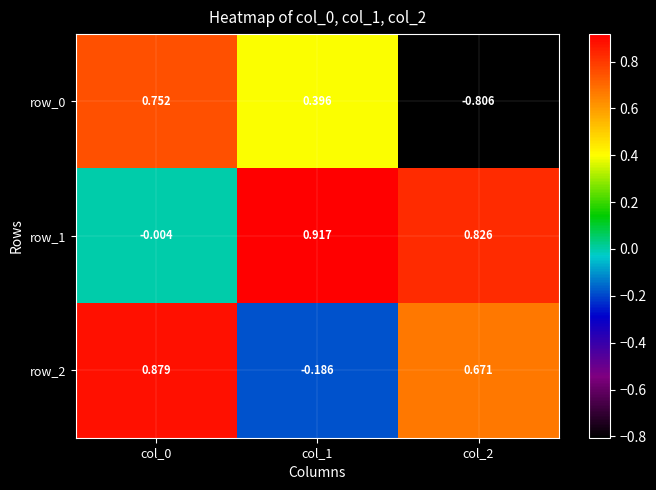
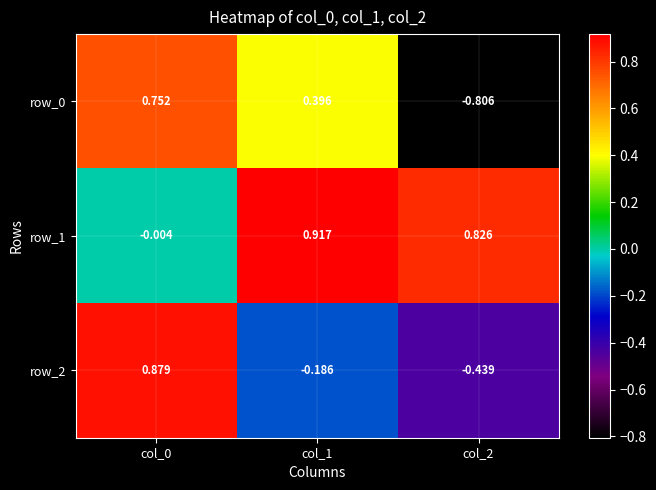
  {
    "row_0": {
      "col_0": 0.752,
      "col_1": 0.396,
      "col_2": -0.806
    },
    "row_1": {
      "col_0": -0.004,
      "col_1": 0.917,
      "col_2": 0.826
    },
    "row_2": {
      "col_0": 0.879,
      "col_1": -0.186,
-     "col_2": 0.671
+     "col_2": -0.439
    }
  }
